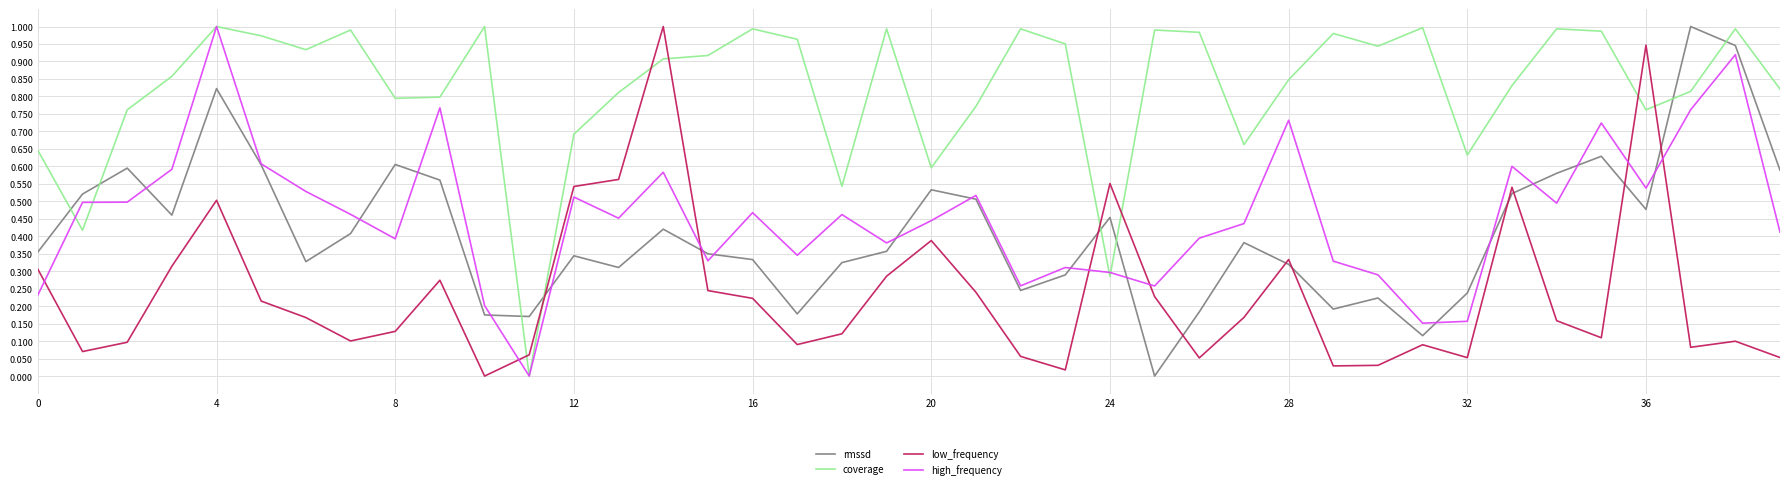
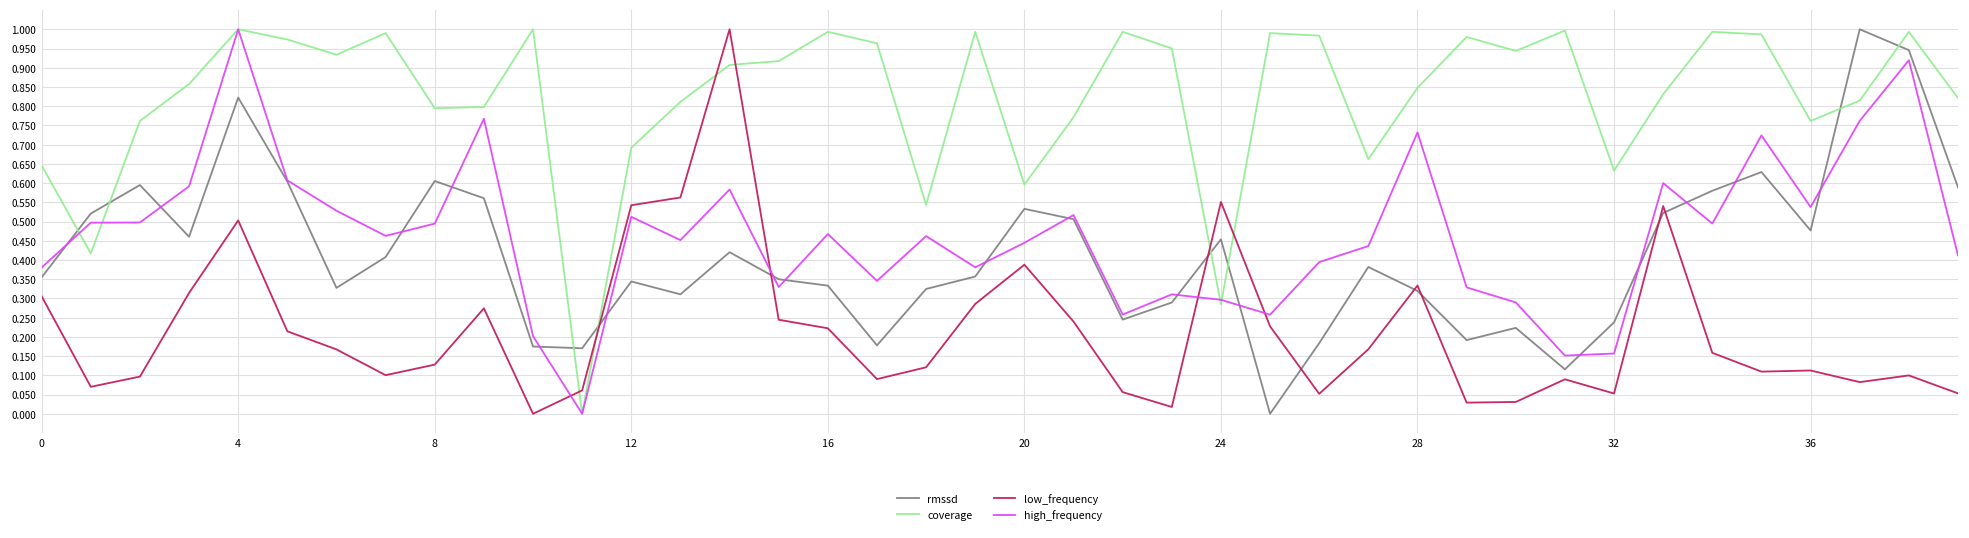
  {
    "rmssd": {
      "0": 0.35,
      "4": 0.82,
      "8": 0.61,
      "12": 0.34,
      "16": 0.33,
      "20": 0.53,
      "24": 0.45,
      "28": 0.32,
      "32": 0.24,
      "36": 0.48
    },
    "coverage": {
      "0": 0.65,
      "8": 0.79,
      "12": 0.69,
      "16": 0.99,
      "20": 0.60,
      "24": 0.28,
      "28": 0.85,
      "32": 0.63,
      "36": 0.76
    },
    "low_frequency": {
      "0": 0.31,
      "4": 0.50,
      "8": 0.13,
      "12": 0.54,
      "16": 0.22,
      "20": 0.39,
      "24": 0.55,
      "28": 0.33,
      "32": 0.05,
-     "36": 0.95
+     "36": 0.11
    },
    "high_frequency": {
-     "0": 0.23,
-     "8": 0.39,
+     "0": 0.38,
+     "8": 0.49,
      "12": 0.51,
      "16": 0.47,
      "20": 0.44,
      "24": 0.30,
      "28": 0.73,
      "32": 0.16,
      "36": 0.54
    }
  }
